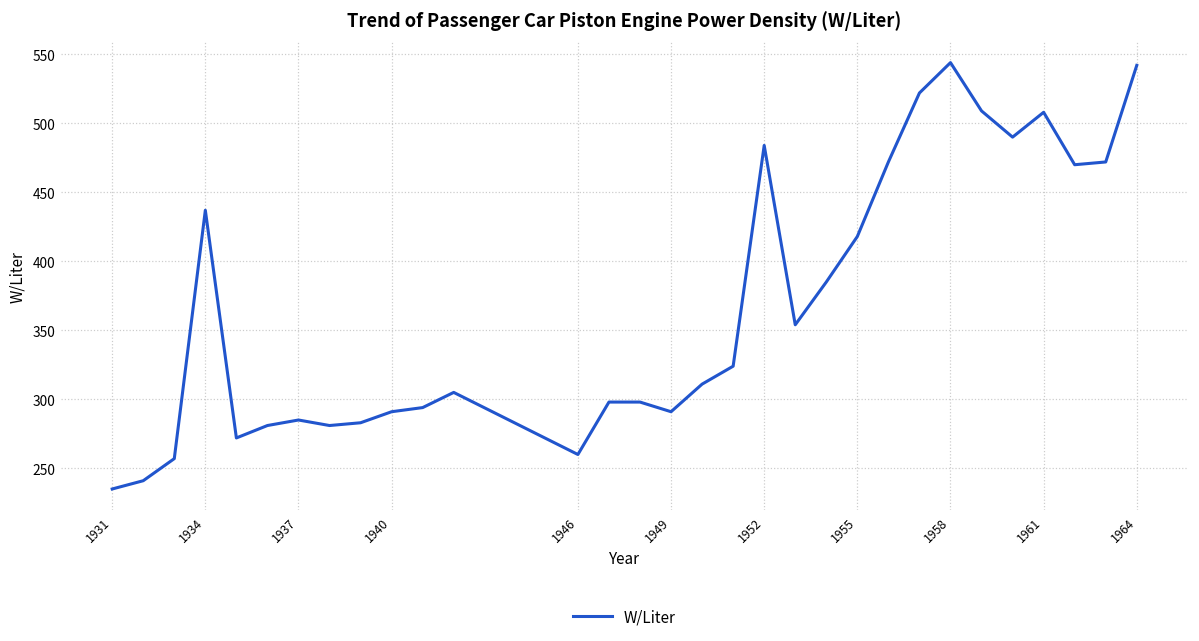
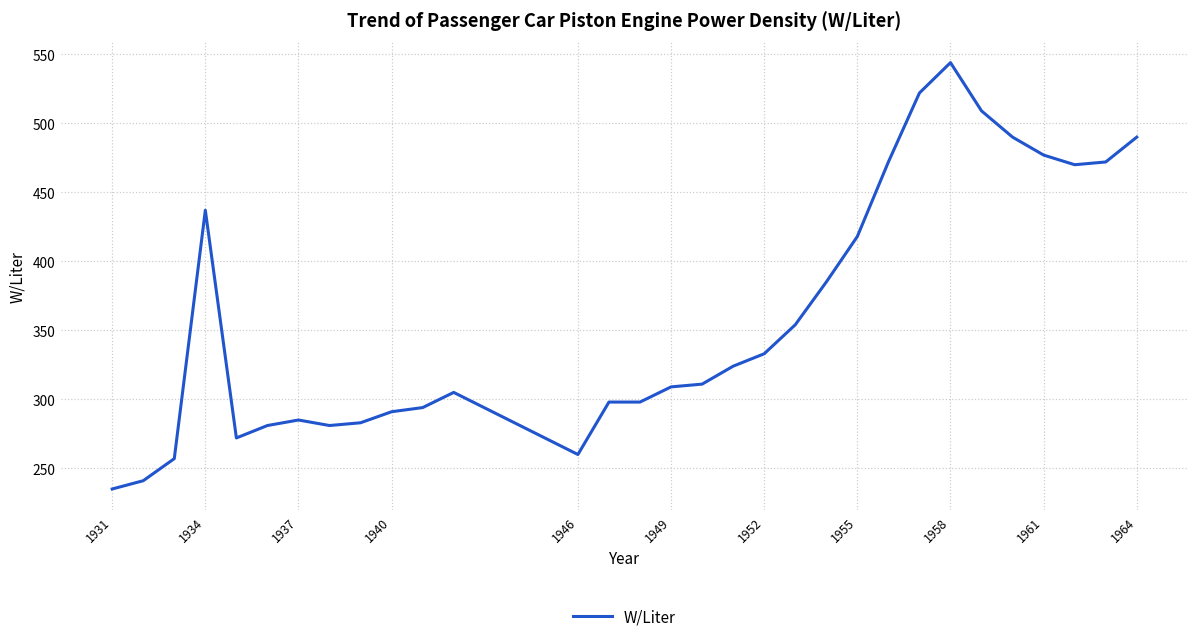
  {
    "1931": 235,
    "1934": 437,
    "1937": 285,
    "1940": 291,
    "1946": 260,
-   "1949": 291,
-   "1952": 484,
+   "1949": 309,
+   "1952": 333,
    "1955": 418,
    "1958": 544,
-   "1961": 508,
-   "1964": 542
+   "1961": 477,
+   "1964": 490
  }
